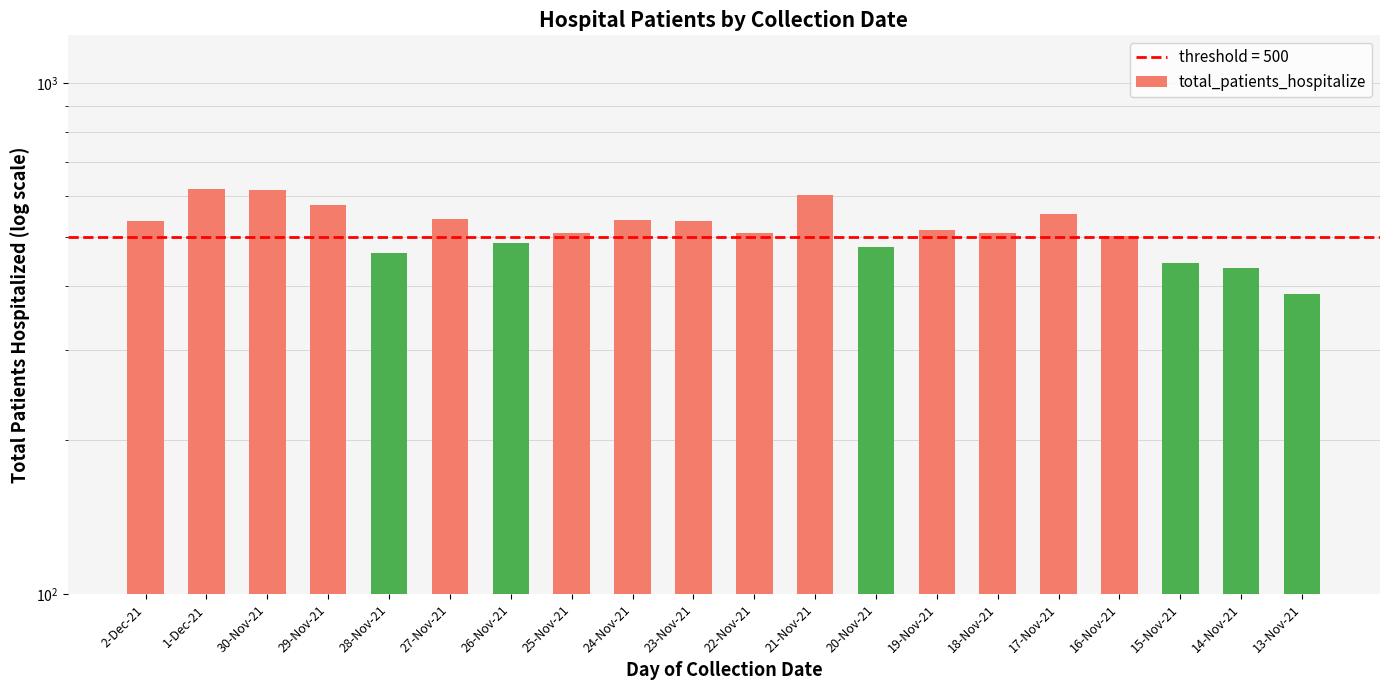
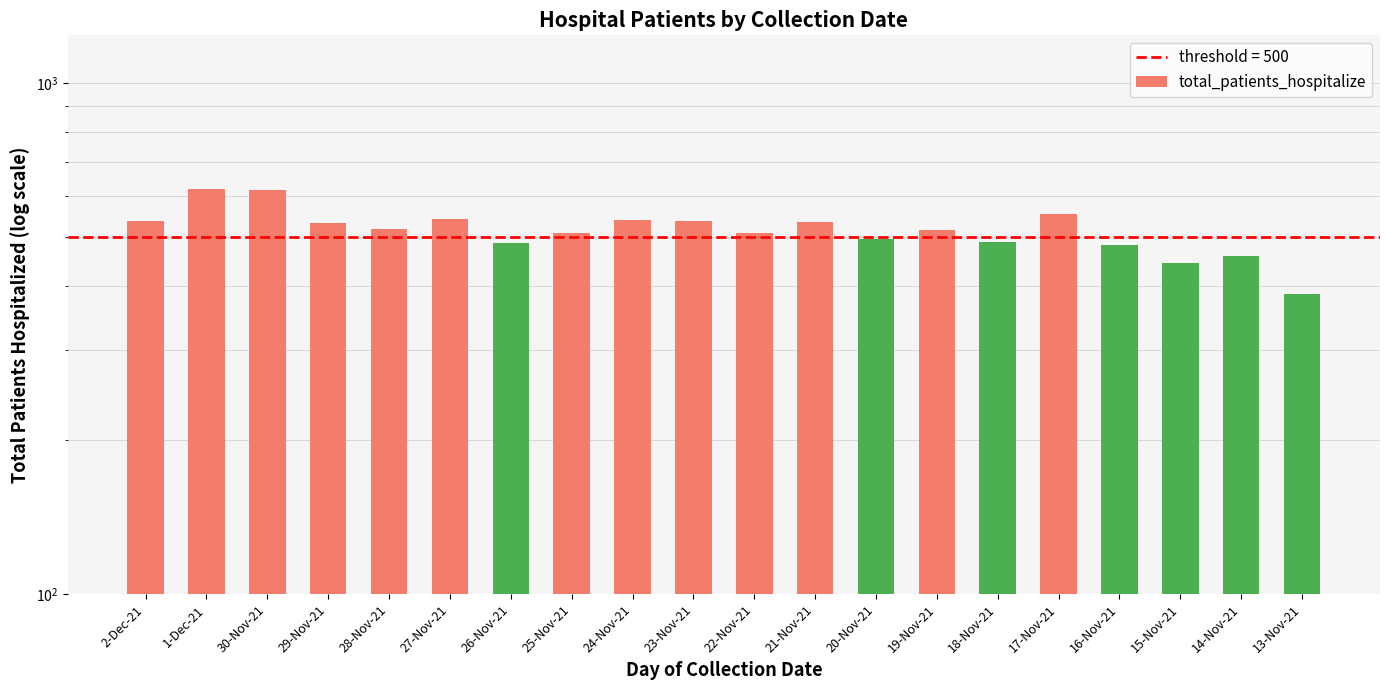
  {
    "2-Dec-21": 540,
    "1-Dec-21": 620,
    "30-Nov-21": 620,
-   "29-Nov-21": 580,
-   "28-Nov-21": 460,
+   "29-Nov-21": 530,
+   "28-Nov-21": 520,
    "27-Nov-21": 540,
    "26-Nov-21": 490,
    "25-Nov-21": 510,
    "24-Nov-21": 540,
    "23-Nov-21": 540,
    "22-Nov-21": 510,
-   "21-Nov-21": 600,
-   "20-Nov-21": 480,
+   "21-Nov-21": 540,
+   "20-Nov-21": 500,
    "19-Nov-21": 520,
-   "18-Nov-21": 510,
+   "18-Nov-21": 490,
    "17-Nov-21": 560,
-   "16-Nov-21": 500,
+   "16-Nov-21": 480,
    "15-Nov-21": 440,
-   "14-Nov-21": 440,
+   "14-Nov-21": 460,
    "13-Nov-21": 390
  }
